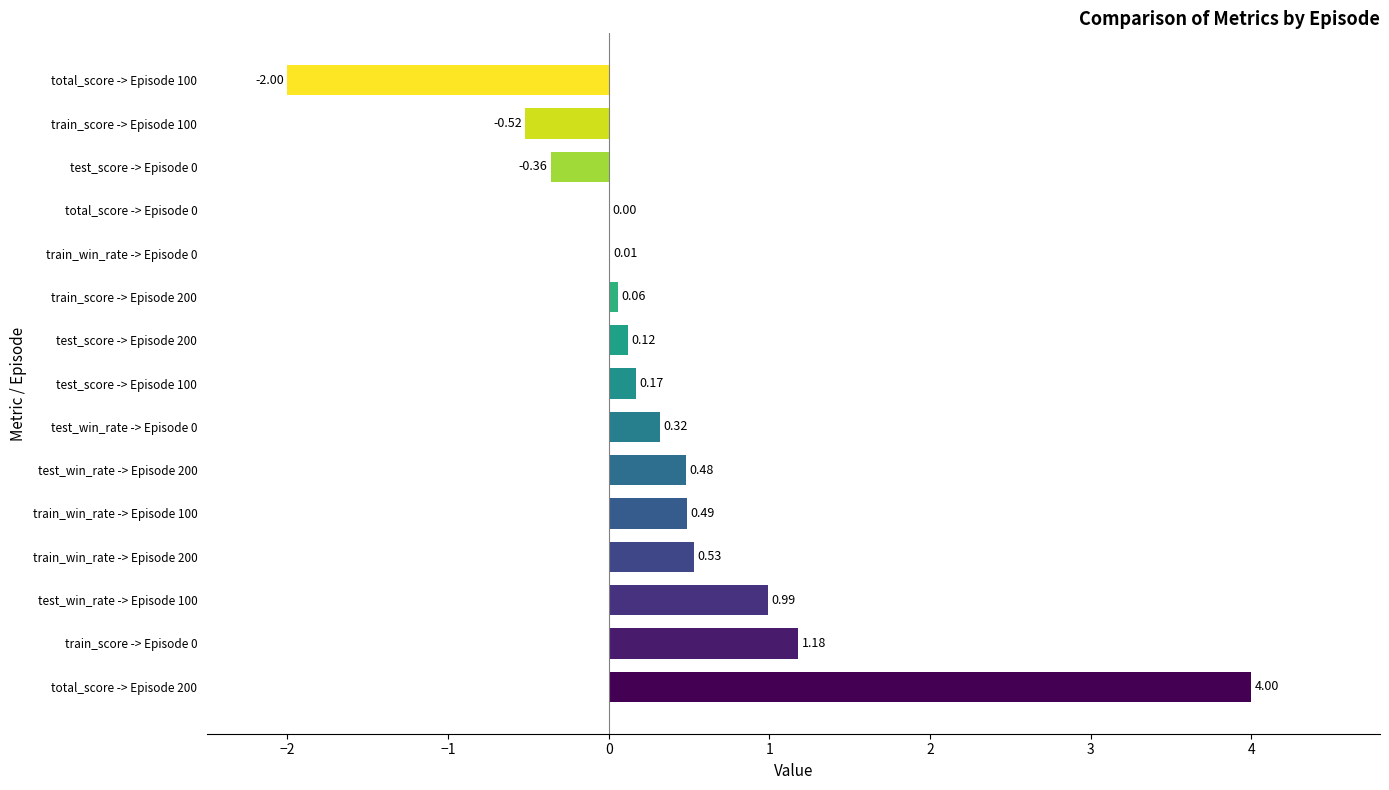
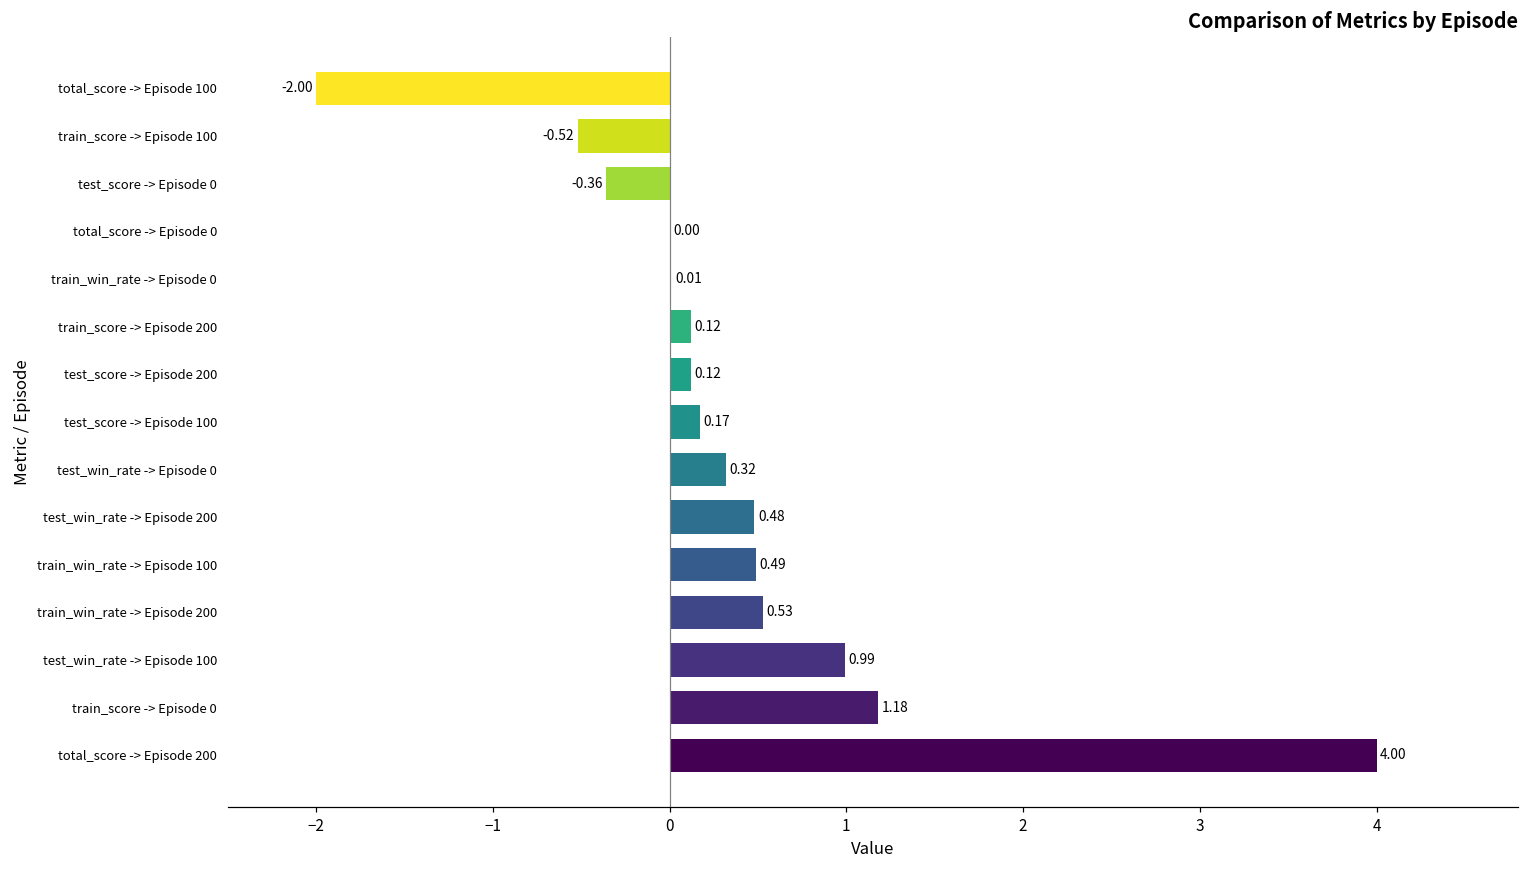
  {
    "total_score -> Episode 100": -2.00,
    "train_score -> Episode 100": -0.52,
    "test_score -> Episode 0": -0.36,
    "total_score -> Episode 0": 0.00,
    "train_win_rate -> Episode 0": 0.01,
-   "train_score -> Episode 200": 0.06,
+   "train_score -> Episode 200": 0.12,
    "test_score -> Episode 200": 0.12,
    "test_score -> Episode 100": 0.17,
    "test_win_rate -> Episode 0": 0.32,
    "test_win_rate -> Episode 200": 0.48,
    "train_win_rate -> Episode 100": 0.49,
    "train_win_rate -> Episode 200": 0.53,
    "test_win_rate -> Episode 100": 0.99,
    "train_score -> Episode 0": 1.18,
    "total_score -> Episode 200": 4.00
  }
